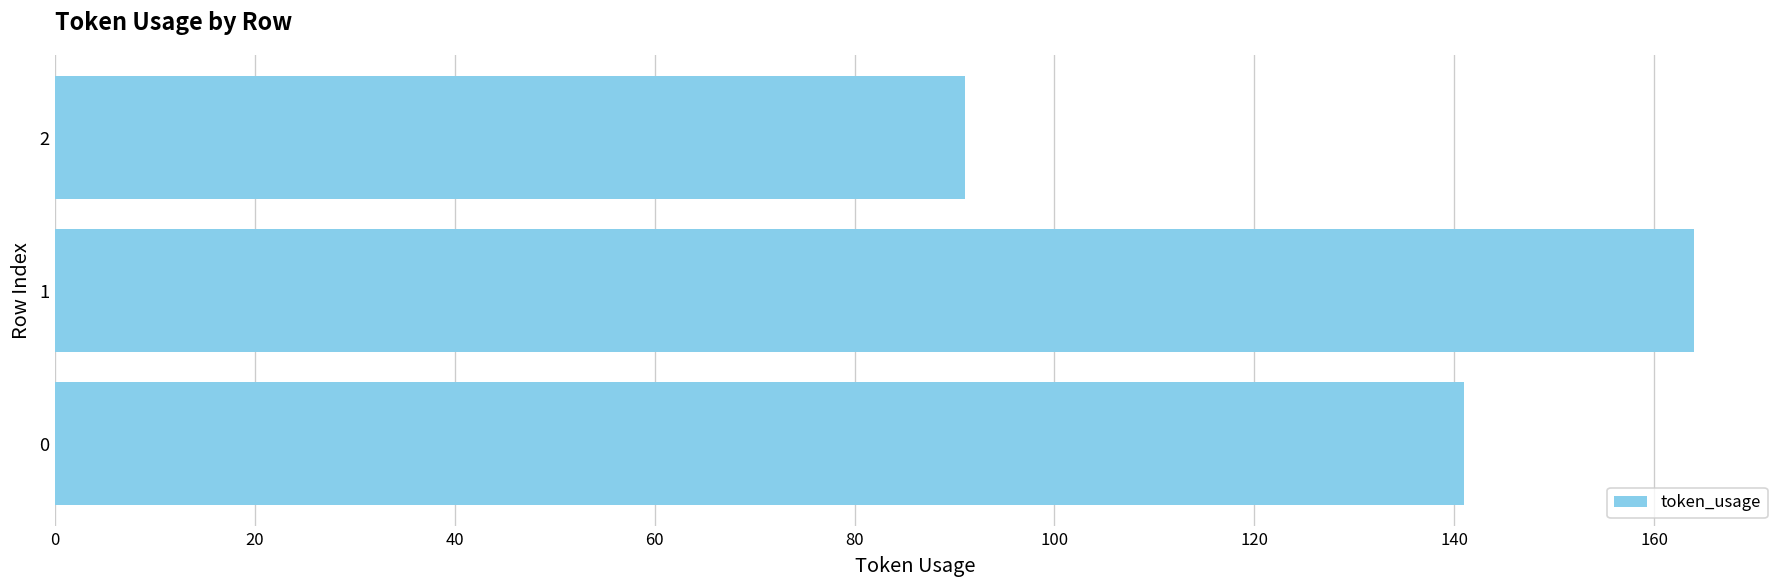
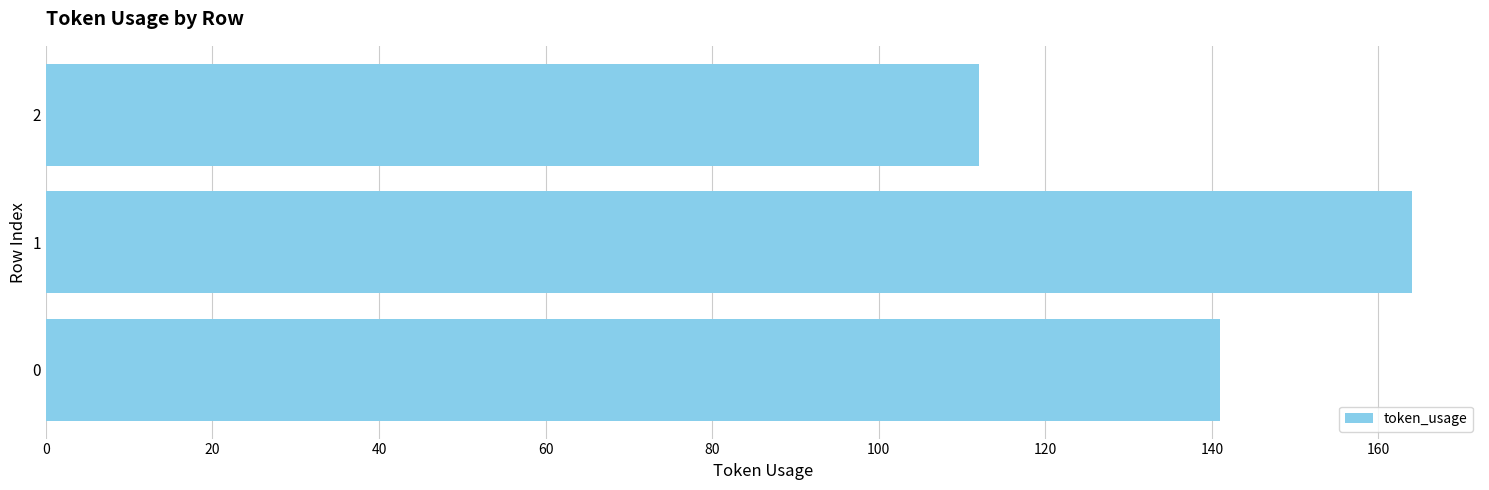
  {
-   "2": 91,
+   "2": 112,
    "1": 164,
    "0": 141
  }
